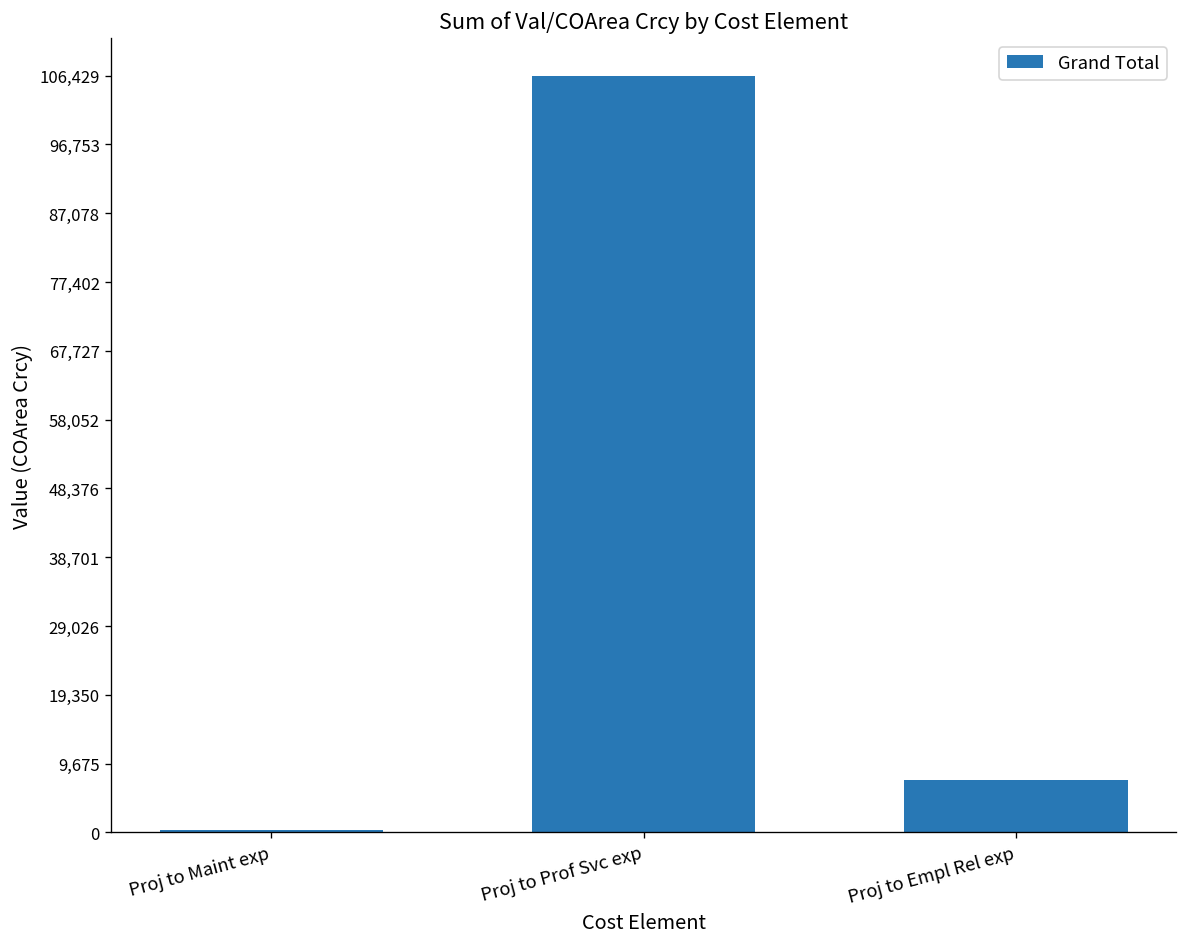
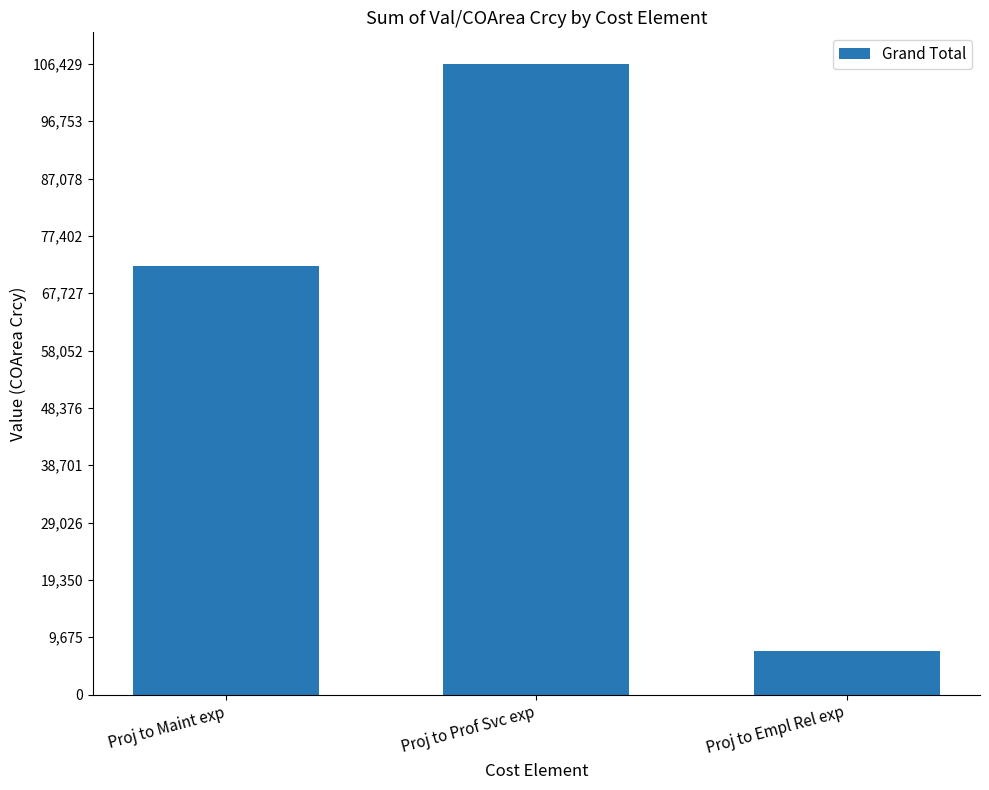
  {
-   "Proj to Maint exp": "0",
+   "Proj to Maint exp": "72,000",
    "Proj to Prof Svc exp": "106,000",
    "Proj to Empl Rel exp": "7,000"
  }
